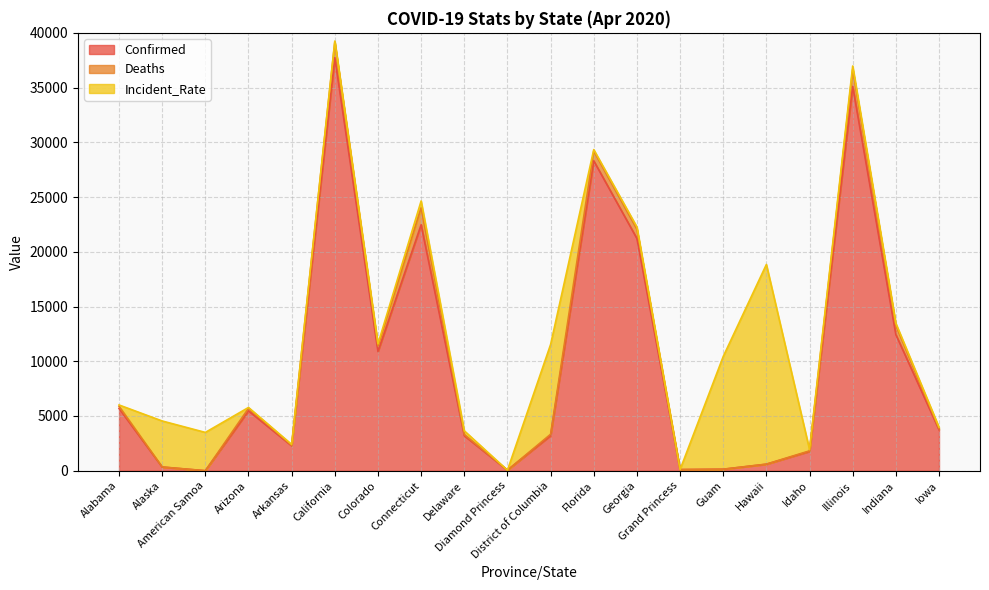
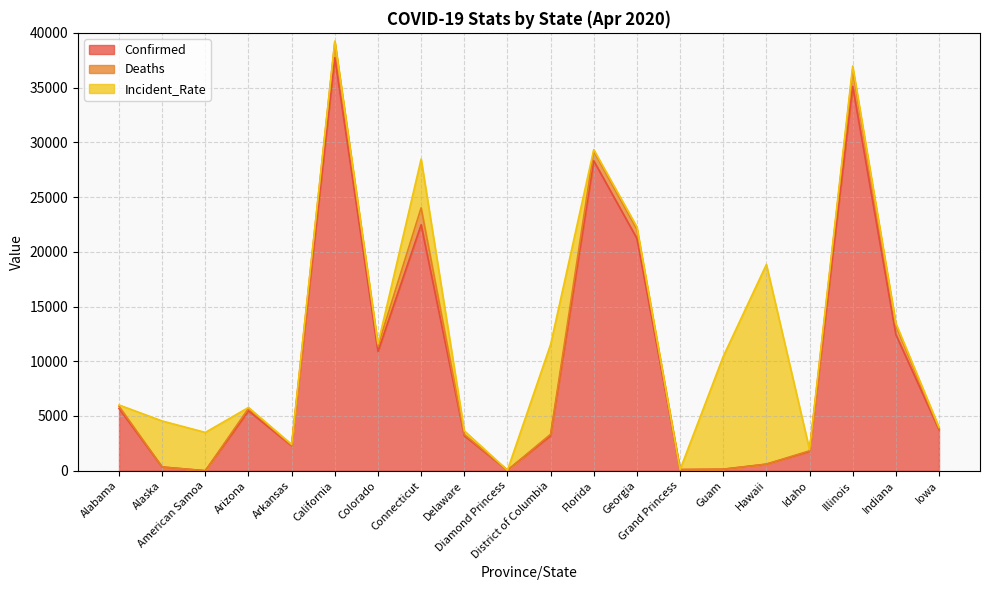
  {
    "Incident_Rate": {
      "Alaska": 4200,
      "American Samoa": 3500,
-     "Connecticut": 600,
+     "Connecticut": 4500,
      "Delaware": 300,
      "District of Columbia": 8200,
      "Guam": 10300,
      "Hawaii": 18200,
      "Illinois": 300
    }
  }
